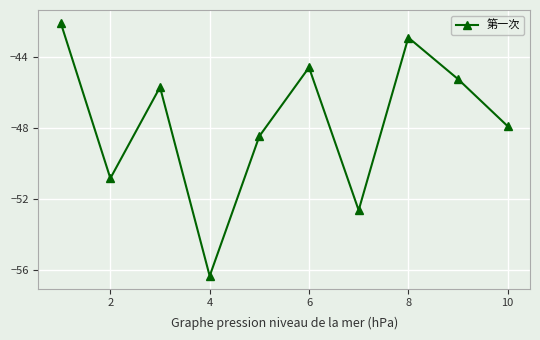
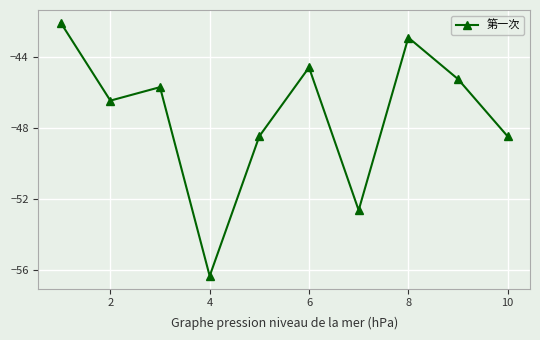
  {
-   "2": -50.8,
+   "2": -46.5,
    "4": -56.4,
    "6": -44.6,
    "8": -42.9,
-   "10": -47.9
+   "10": -48.5
  }
